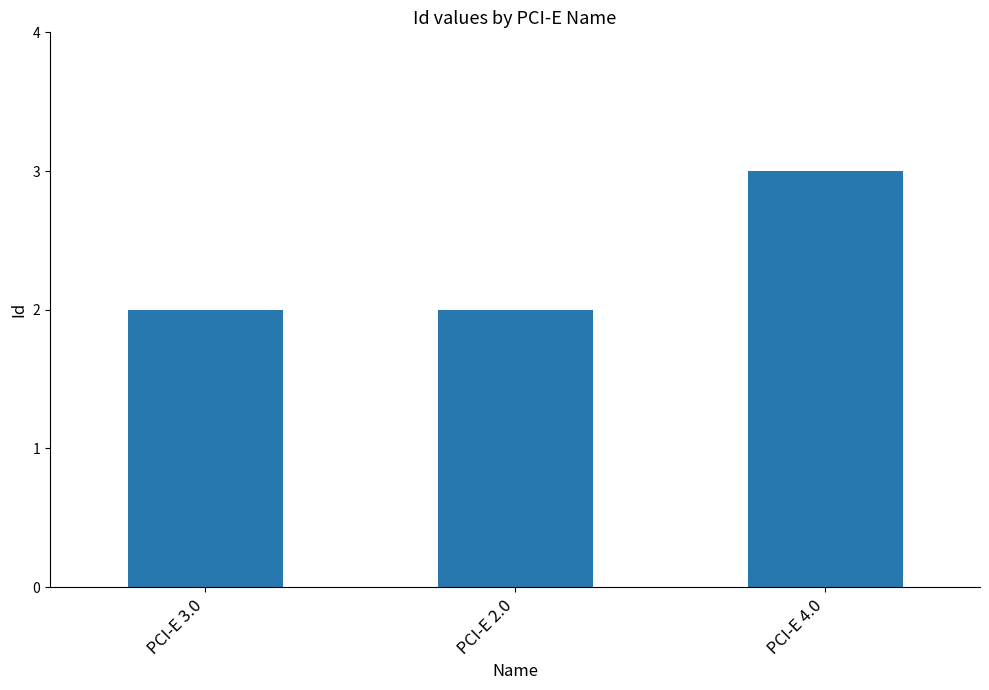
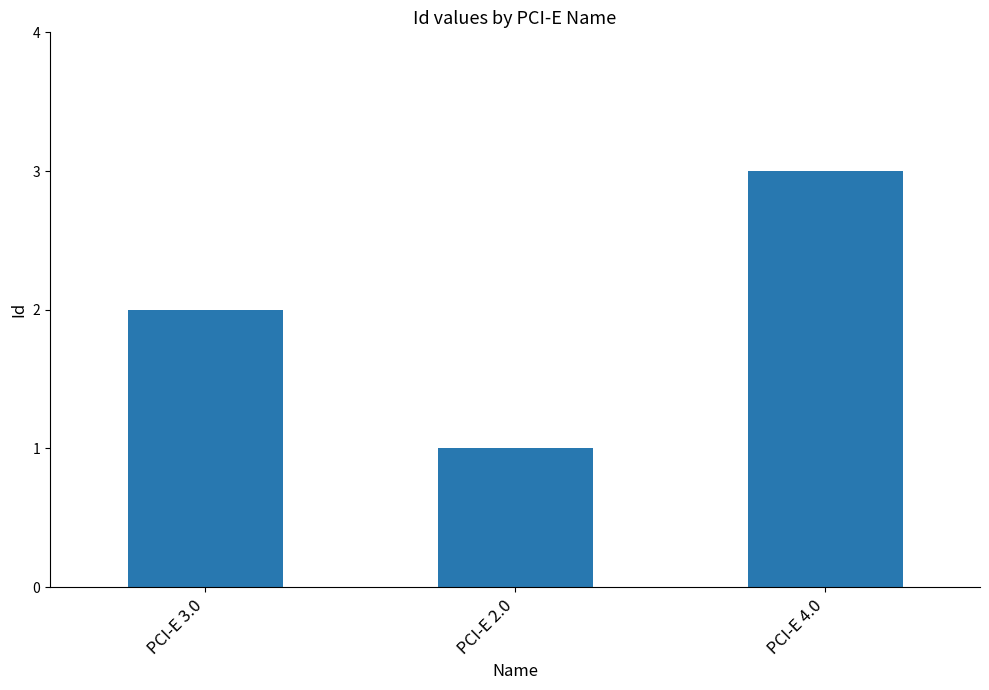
  {
    "PCI-E 3.0": 2,
-   "PCI-E 2.0": 2,
+   "PCI-E 2.0": 1,
    "PCI-E 4.0": 3
  }
